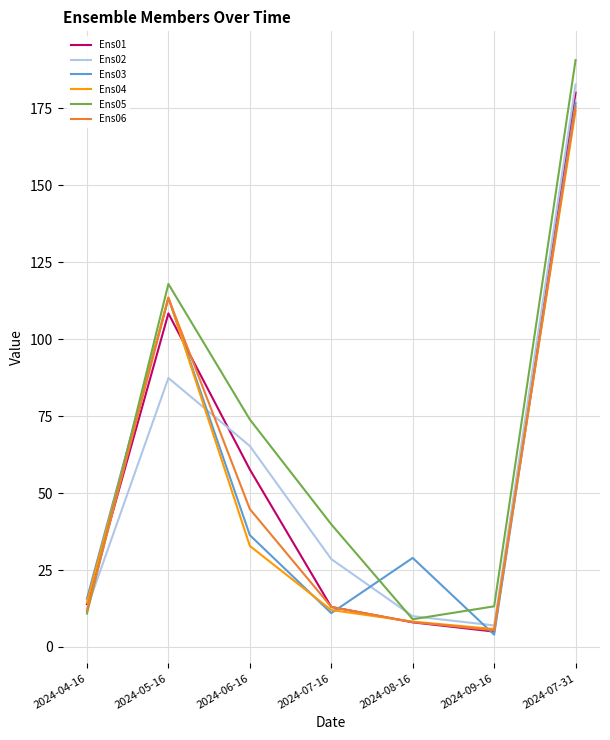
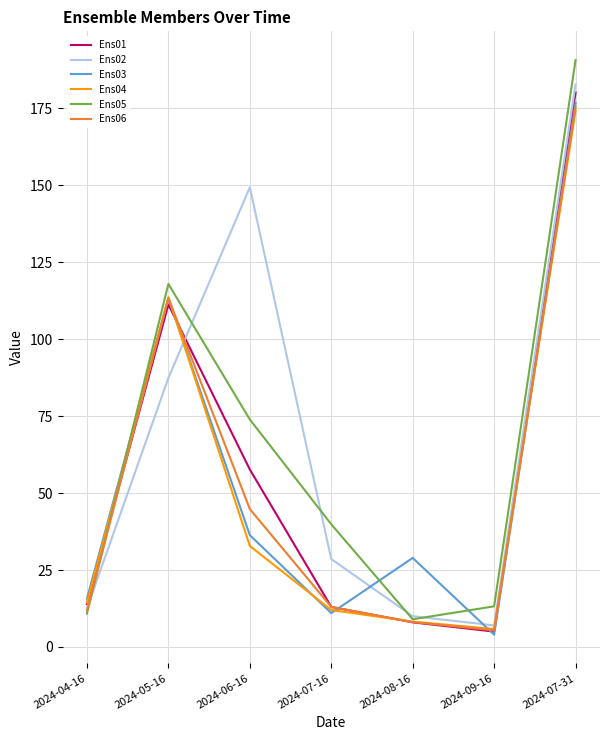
  {
    "Ens01": {
-     "2024-05-16": 108,
+     "2024-05-16": 111,
      "2024-06-16": 58,
      "2024-07-31": 180
    },
    "Ens02": {
      "2024-05-16": 87,
-     "2024-06-16": 65,
+     "2024-06-16": 149,
      "2024-07-16": 29,
      "2024-08-16": 10,
      "2024-09-16": 7,
      "2024-07-31": 183
    },
    "Ens03": {
      "2024-04-16": 16,
      "2024-06-16": 36,
      "2024-07-16": 11,
      "2024-08-16": 29,
      "2024-09-16": 4,
      "2024-07-31": 177
    },
    "Ens05": {
      "2024-04-16": 11,
      "2024-05-16": 118,
      "2024-06-16": 74,
      "2024-07-16": 40,
      "2024-09-16": 13,
      "2024-07-31": 191
    }
  }
